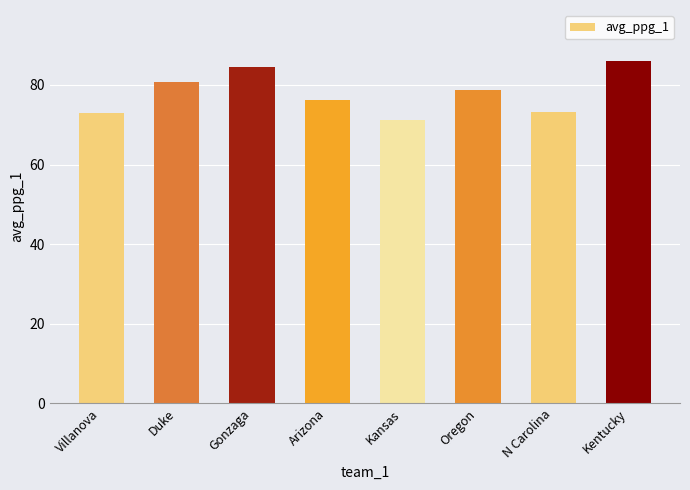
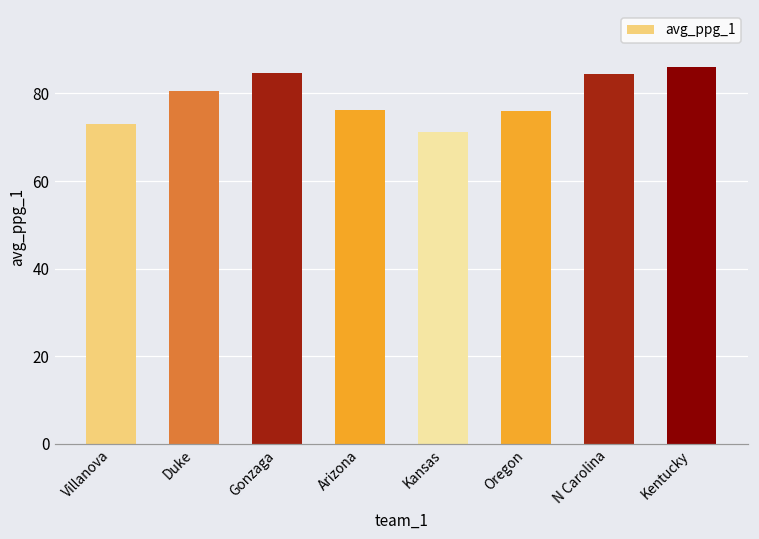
  {
    "Villanova": 73,
    "Duke": 81,
    "Gonzaga": 85,
    "Arizona": 76,
    "Kansas": 71,
-   "Oregon": 79,
-   "N Carolina": 73,
+   "Oregon": 76,
+   "N Carolina": 84,
    "Kentucky": 86
  }
